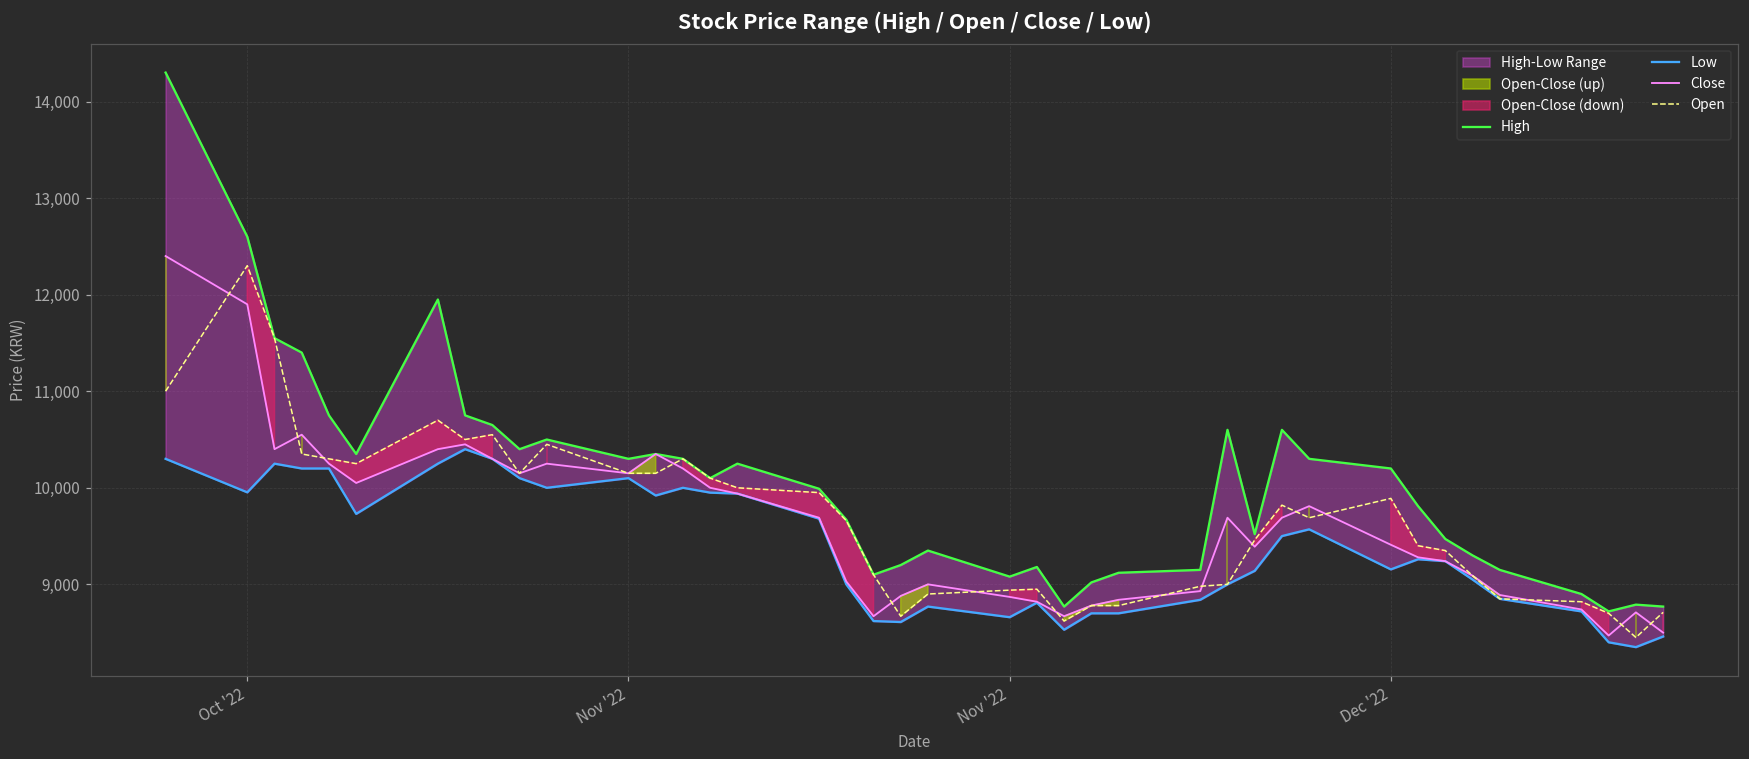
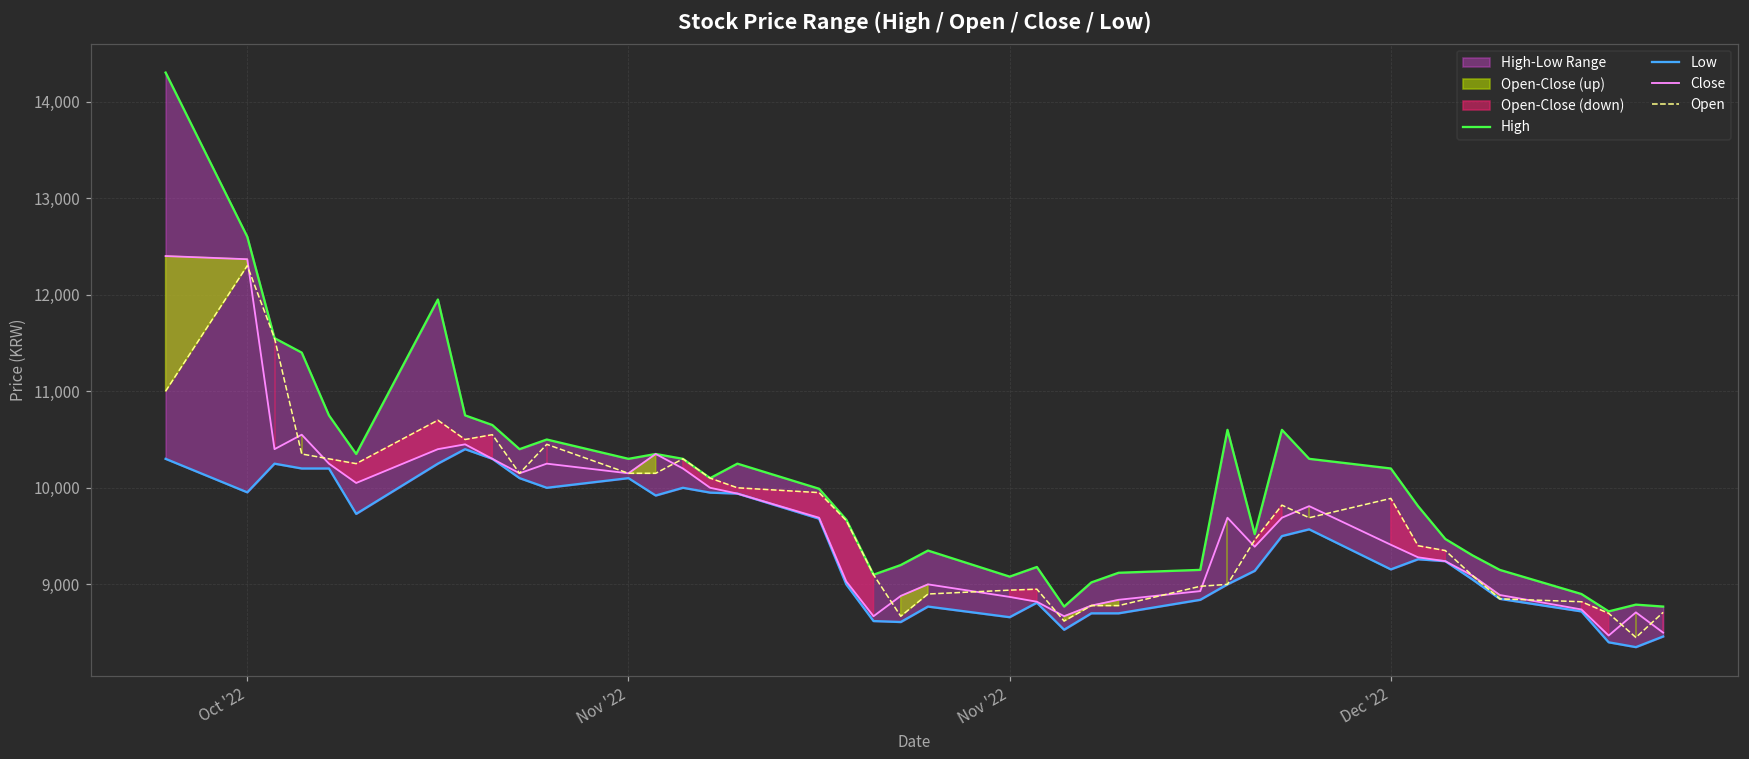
  {
    "High-Low Range": {
      "Oct '22": "12,600",
      "Dec '22": "10,200"
    },
    "Low": {
      "Oct '22": "10,000",
      "Dec '22": "9,200"
    },
    "Close": {
-     "Oct '22": "11,900",
+     "Oct '22": "12,400",
      "Dec '22": "9,400"
    },
    "Open": {
      "Oct '22": "12,300",
      "Dec '22": "9,900"
    }
  }
